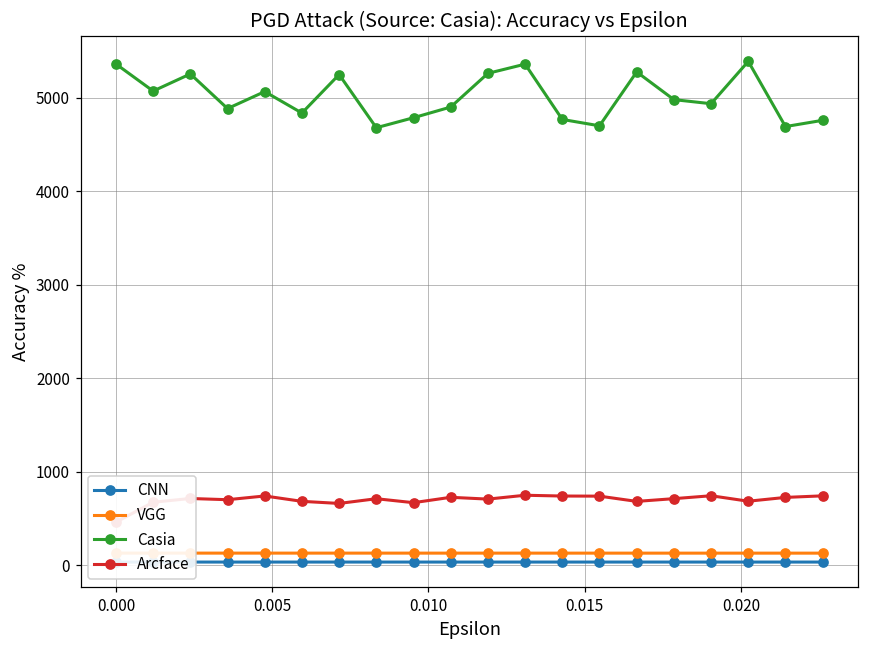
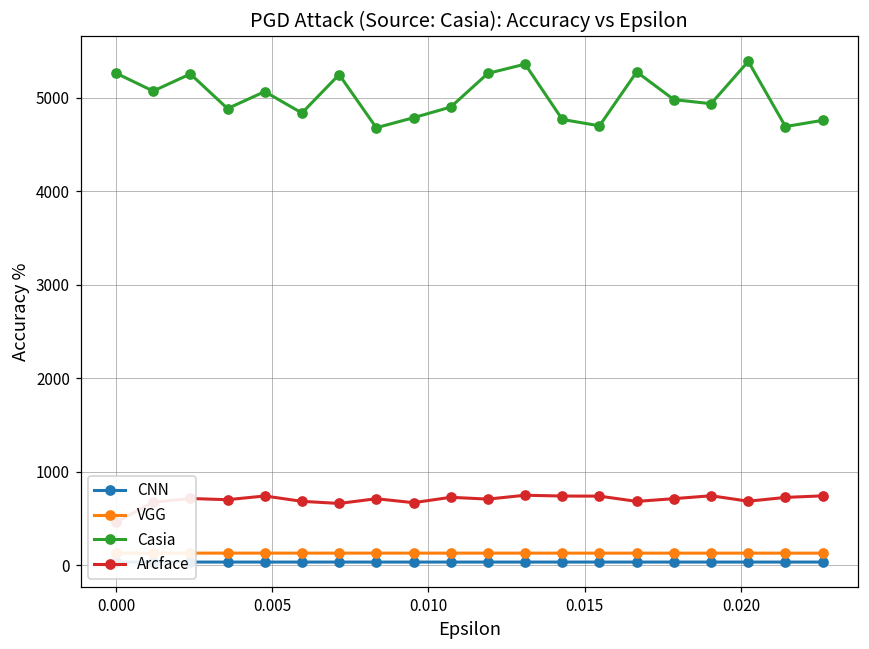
  {
    "Casia": {
-     "0.000": 5400
+     "0.000": 5300
    }
  }
